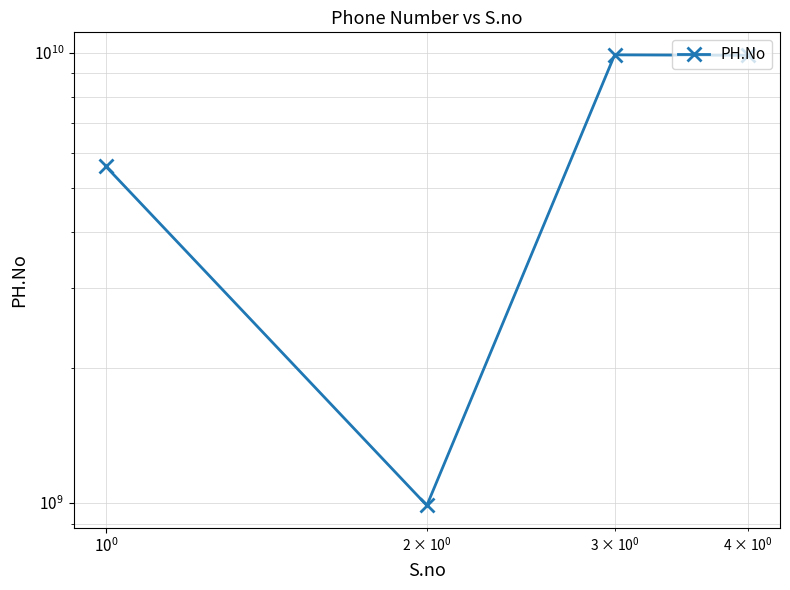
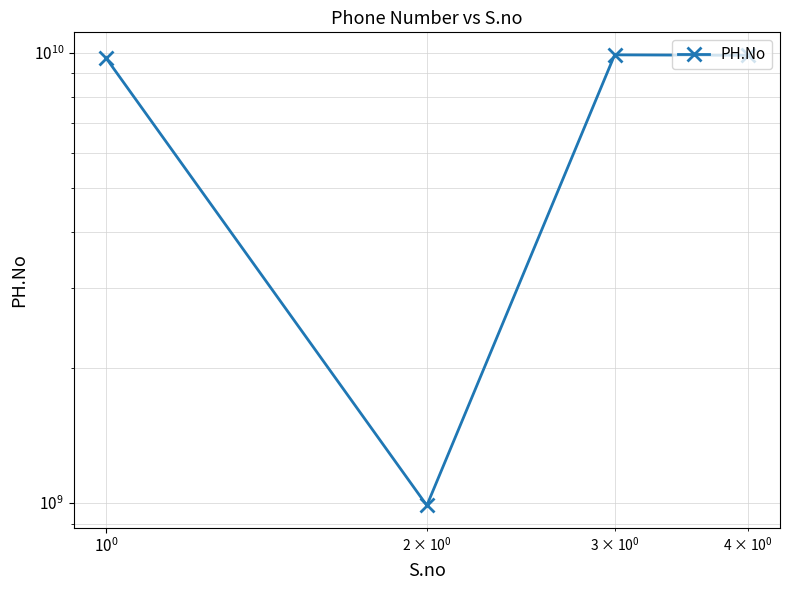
  {
-   "10^0": 5600000000
+   "10^0": 9800000000
  }
